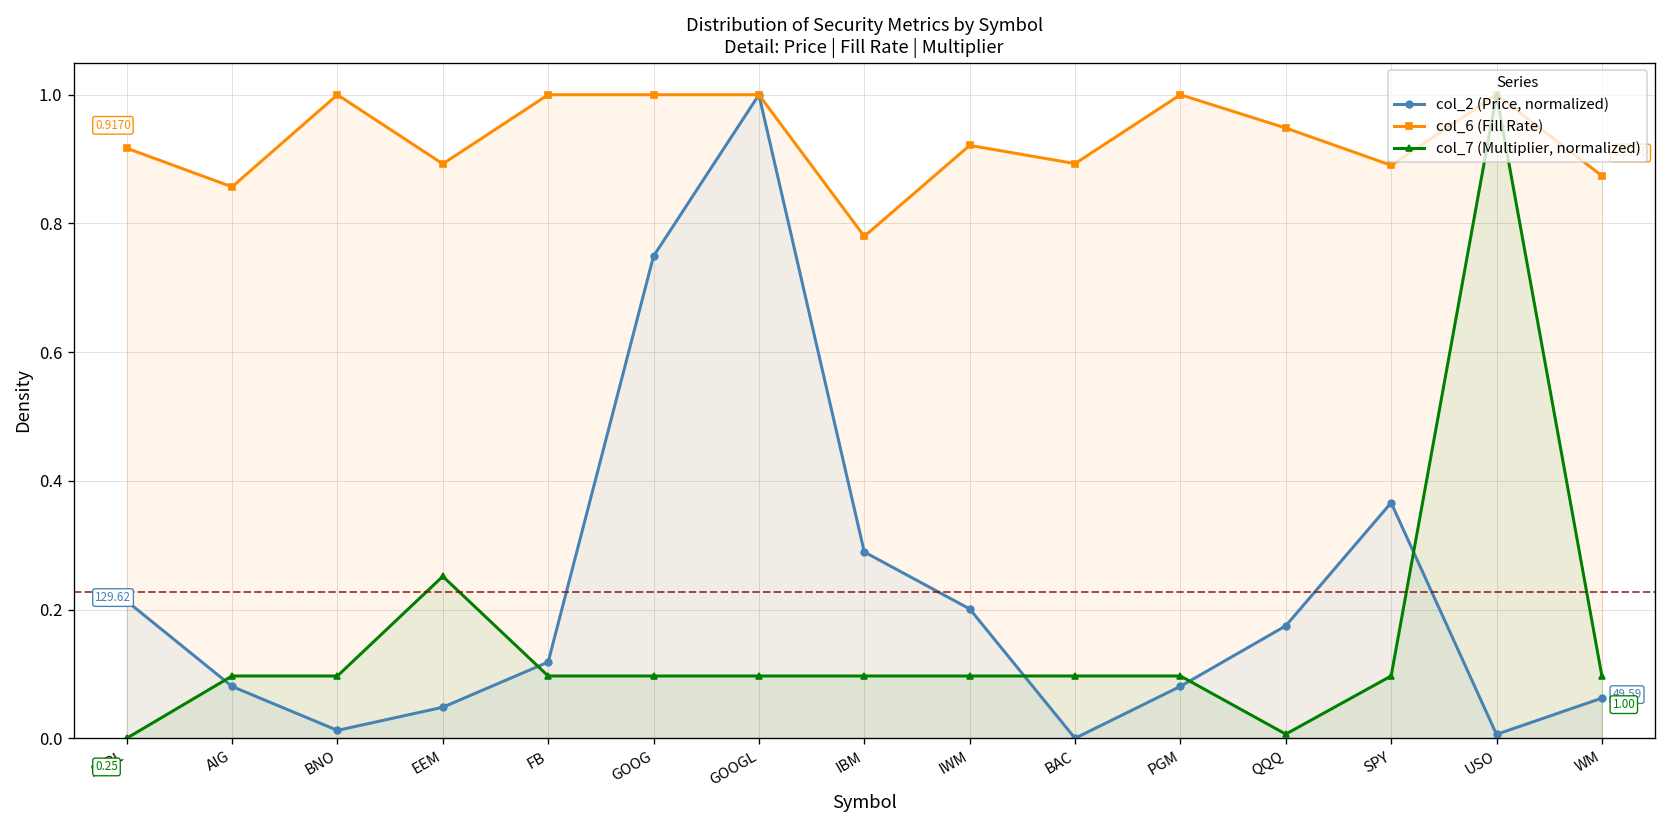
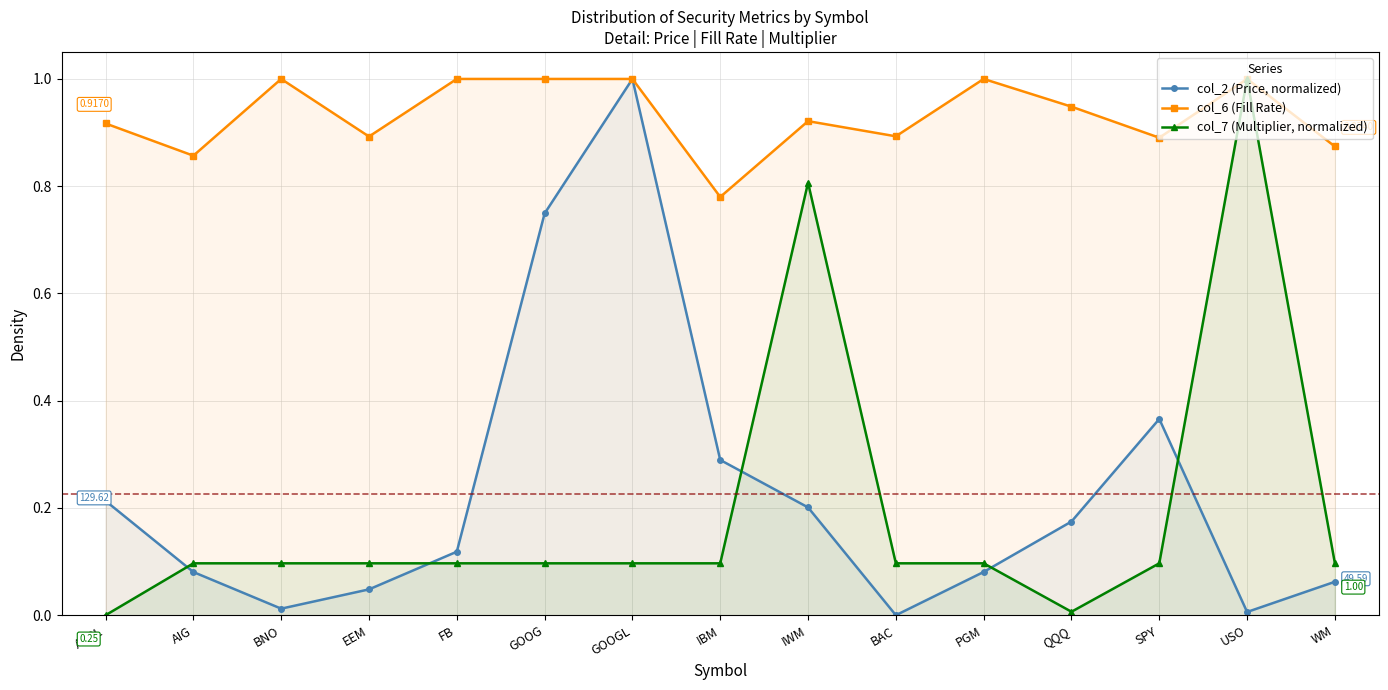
  {
    "col_2 (Price, normalized)": {
      "AIG": 0.08,
      "BNO": 0.01,
      "EEM": 0.05,
      "FB": 0.12,
      "GOOG": 0.75,
      "IBM": 0.29,
      "IWM": 0.20,
      "BAC": 0.00,
      "PGM": 0.08,
      "QQQ": 0.17,
      "SPY": 0.37,
      "USO": 0.01
    },
    "col_6 (Fill Rate)": {
      "AIG": 0.86,
      "BNO": 1.00,
      "EEM": 0.89,
      "FB": 1.00,
      "GOOG": 1.00,
      "IBM": 0.78,
      "IWM": 0.92,
      "BAC": 0.89,
      "PGM": 1.00,
      "QQQ": 0.95
    },
    "col_7 (Multiplier, normalized)": {
      "AIG": 0.10,
      "BNO": 0.10,
-     "EEM": 0.25,
+     "EEM": 0.10,
      "FB": 0.10,
      "GOOG": 0.10,
      "GOOGL": 0.10,
      "IBM": 0.10,
-     "IWM": 0.10,
+     "IWM": 0.81,
      "BAC": 0.10,
      "PGM": 0.10,
      "QQQ": 0.01,
      "SPY": 0.10,
      "WM": 0.10
    }
  }
